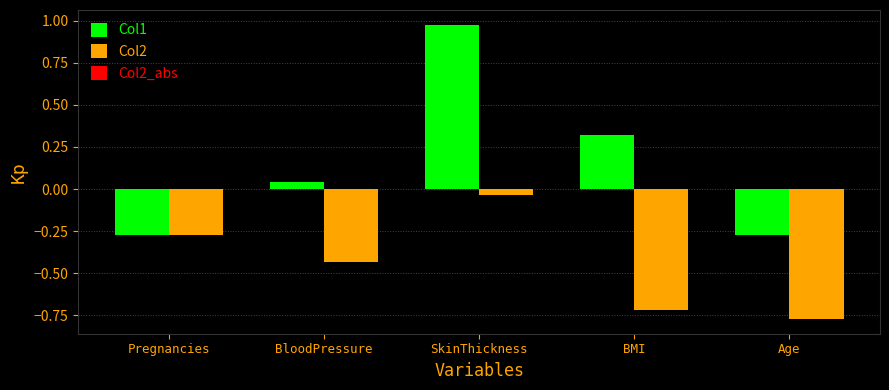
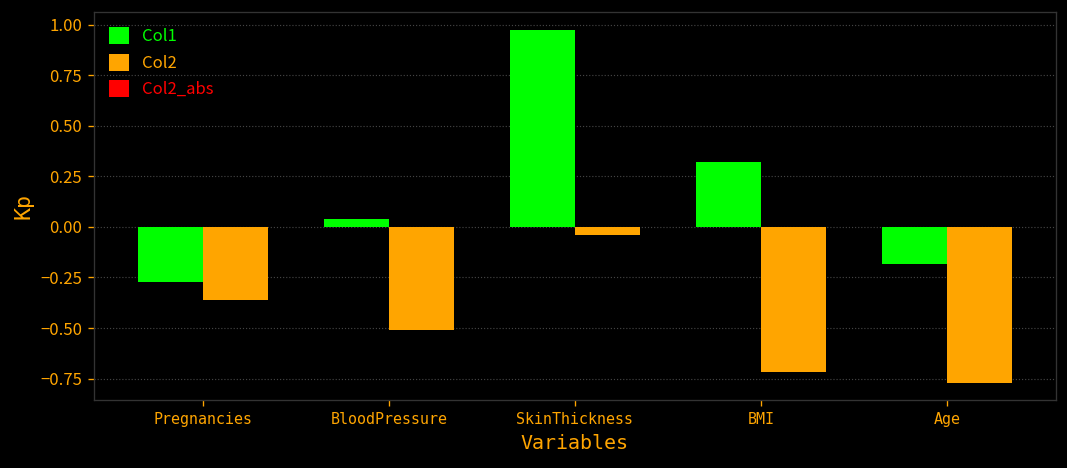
  {
    "Col1": {
      "Pregnancies": -0.27,
      "BloodPressure": 0.04,
      "SkinThickness": 0.98,
      "BMI": 0.32,
-     "Age": -0.27
+     "Age": -0.18
    },
    "Col2": {
-     "Pregnancies": -0.27,
-     "BloodPressure": -0.43,
+     "Pregnancies": -0.36,
+     "BloodPressure": -0.51,
      "SkinThickness": -0.04,
      "BMI": -0.72,
      "Age": -0.77
    }
  }
